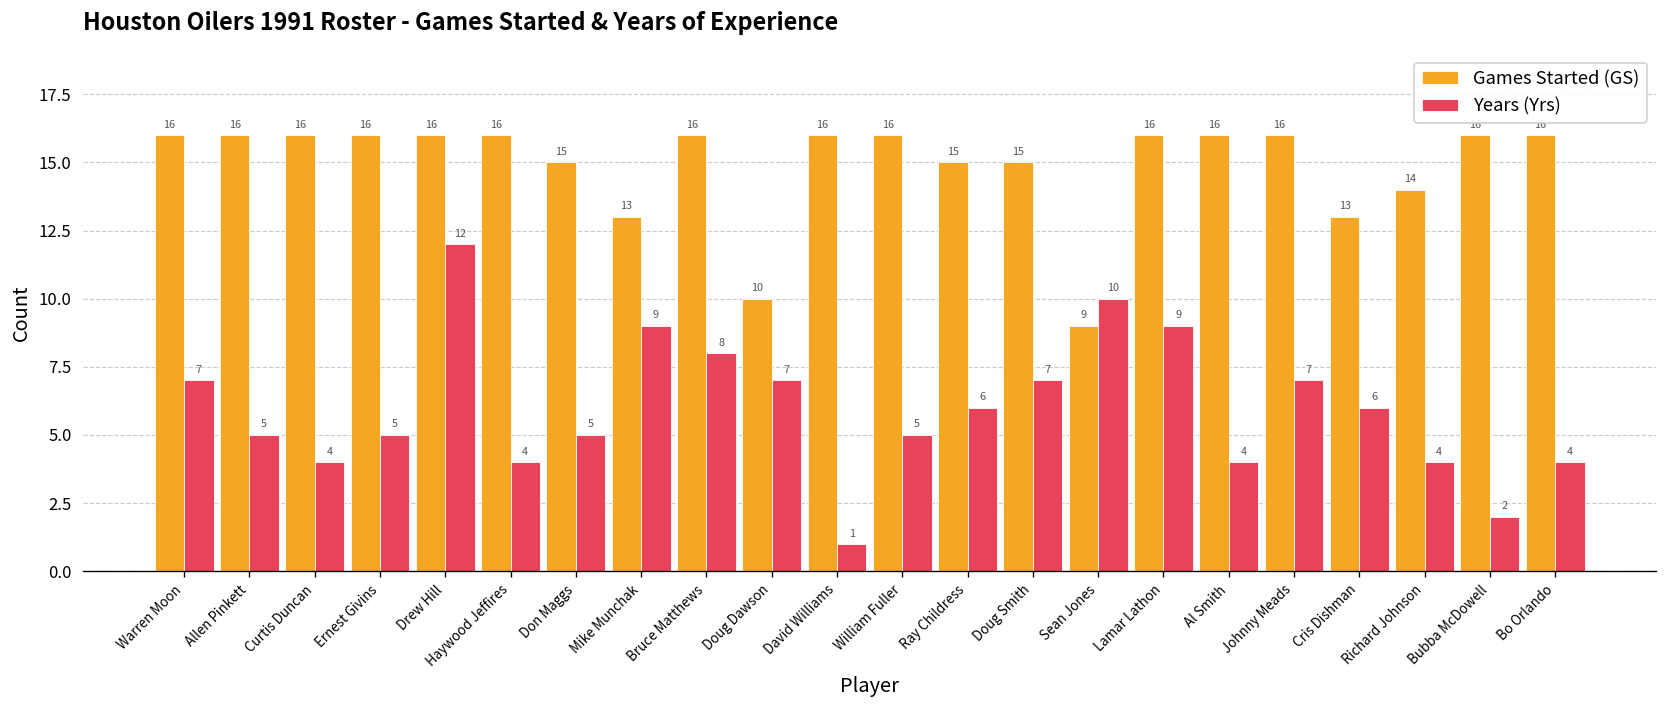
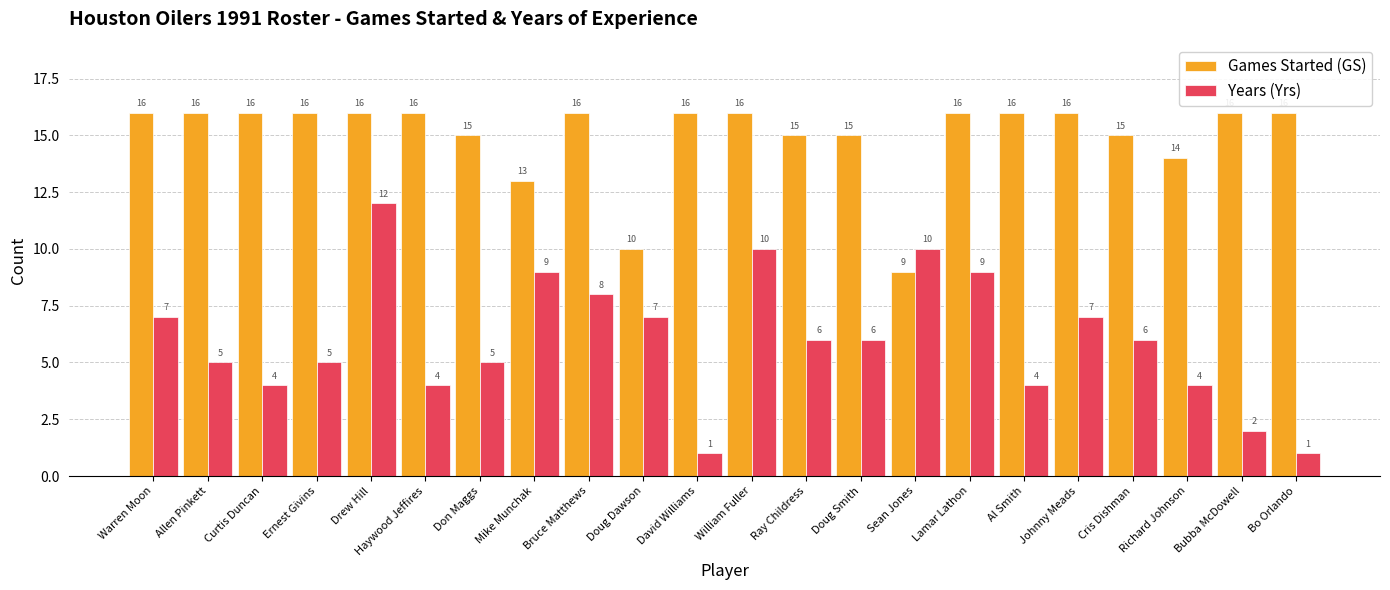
  {
    "Games Started (GS)": {
      "Warren Moon": 16,
      "Allen Pinkett": 16,
      "Curtis Duncan": 16,
      "Ernest Givins": 16,
      "Drew Hill": 16,
      "Haywood Jeffires": 16,
      "Don Maggs": 15,
      "Mike Munchak": 13,
      "Bruce Matthews": 16,
      "Doug Dawson": 10,
      "David Williams": 16,
      "William Fuller": 16,
      "Ray Childress": 15,
      "Doug Smith": 15,
      "Sean Jones": 9,
      "Lamar Lathon": 16,
      "Al Smith": 16,
      "Johnny Meads": 16,
-     "Cris Dishman": 13,
+     "Cris Dishman": 15,
      "Richard Johnson": 14
    },
    "Years (Yrs)": {
      "Warren Moon": 7,
      "Allen Pinkett": 5,
      "Curtis Duncan": 4,
      "Ernest Givins": 5,
      "Drew Hill": 12,
      "Haywood Jeffires": 4,
      "Don Maggs": 5,
      "Mike Munchak": 9,
      "Bruce Matthews": 8,
      "Doug Dawson": 7,
      "David Williams": 1,
-     "William Fuller": 5,
+     "William Fuller": 10,
      "Ray Childress": 6,
-     "Doug Smith": 7,
+     "Doug Smith": 6,
      "Sean Jones": 10,
      "Lamar Lathon": 9,
      "Al Smith": 4,
      "Johnny Meads": 7,
      "Cris Dishman": 6,
      "Richard Johnson": 4,
      "Bubba McDowell": 2,
-     "Bo Orlando": 4
+     "Bo Orlando": 1
    }
  }
